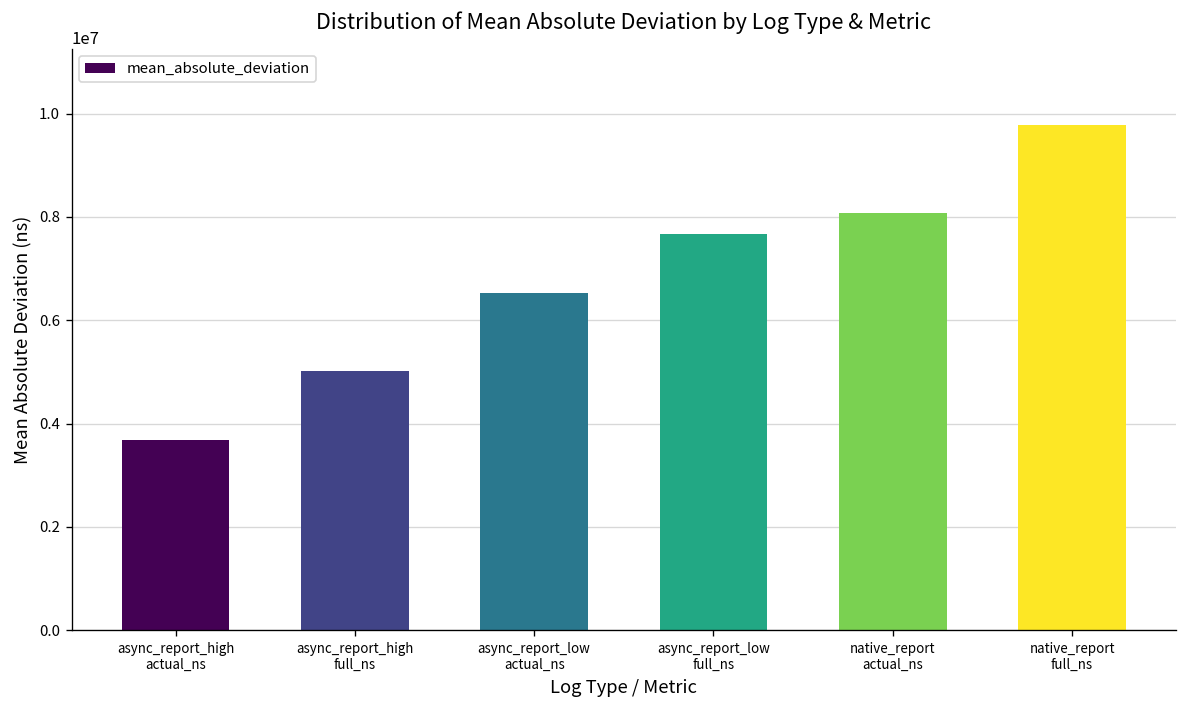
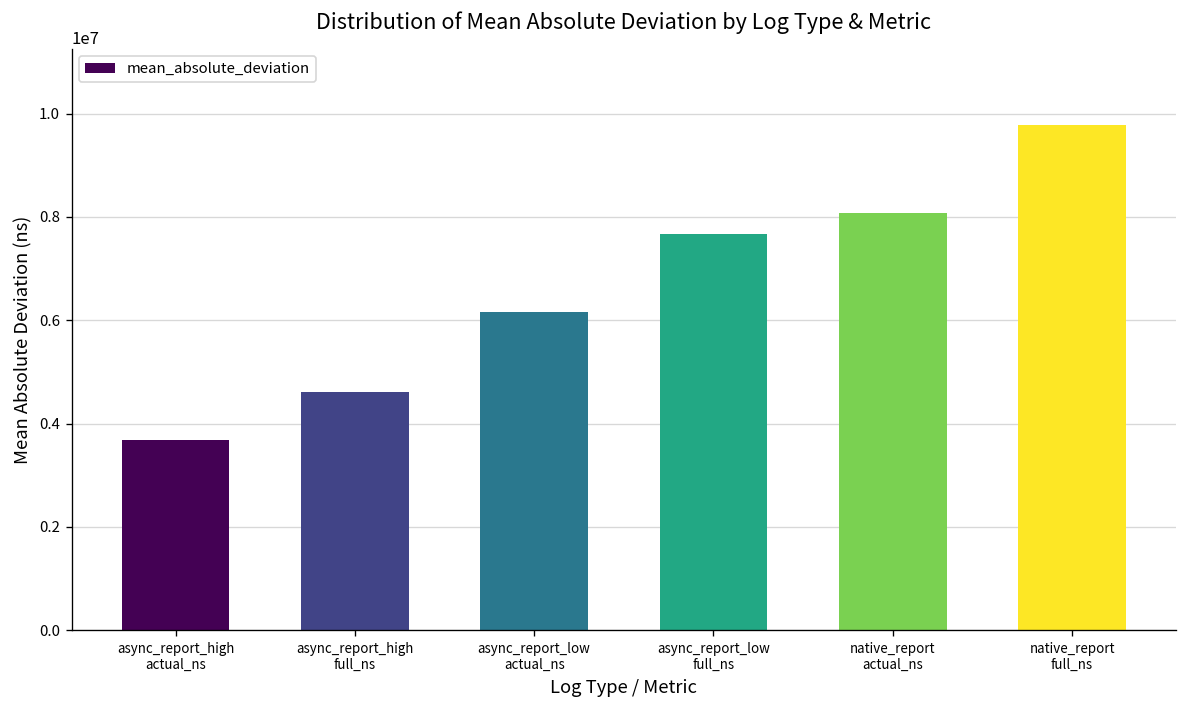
  {
    "async_report_high actual_ns": 3700000,
-   "async_report_high full_ns": 5000000,
-   "async_report_low actual_ns": 6500000,
+   "async_report_high full_ns": 4600000,
+   "async_report_low actual_ns": 6200000,
    "async_report_low full_ns": 7700000,
    "native_report actual_ns": 8100000,
    "native_report full_ns": 9800000
  }
